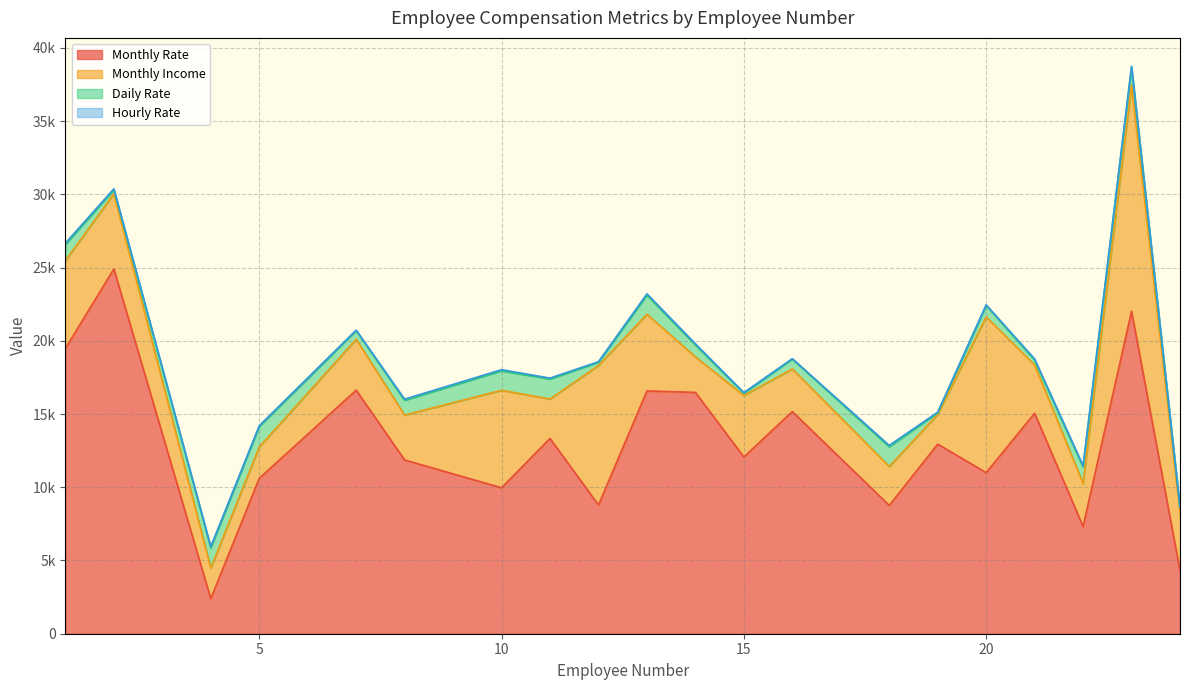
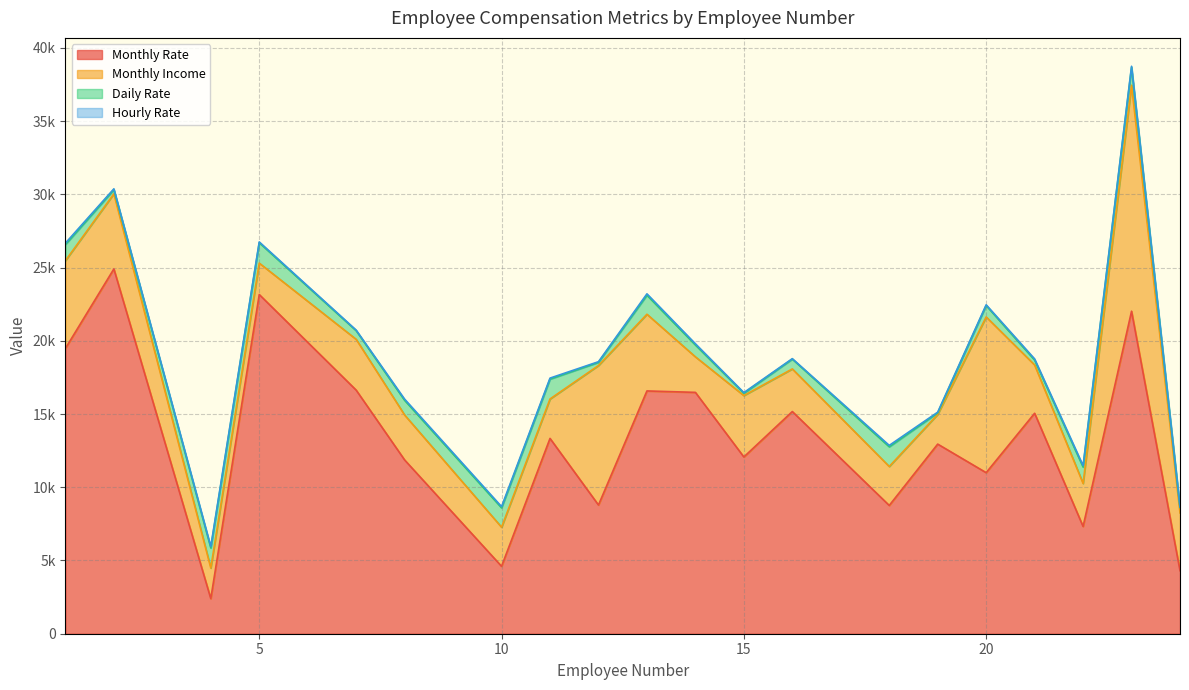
  {
    "Monthly Rate": {
-     "5": 10600,
-     "10": 10000,
+     "5": 23200,
+     "10": 4600,
      "15": 12100,
      "20": 11000
    },
    "Monthly Income": {
      "5": 2100,
-     "10": 6700,
+     "10": 2700,
      "20": 10600
    }
  }
